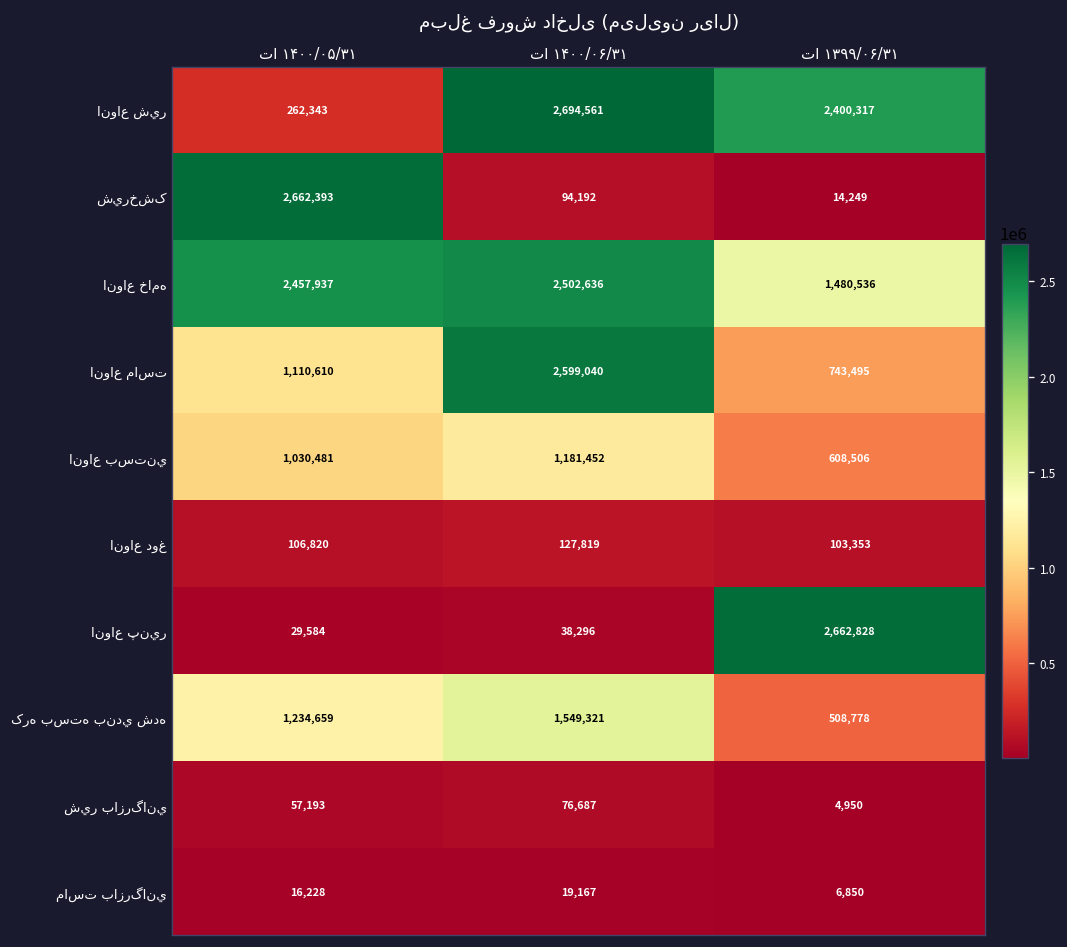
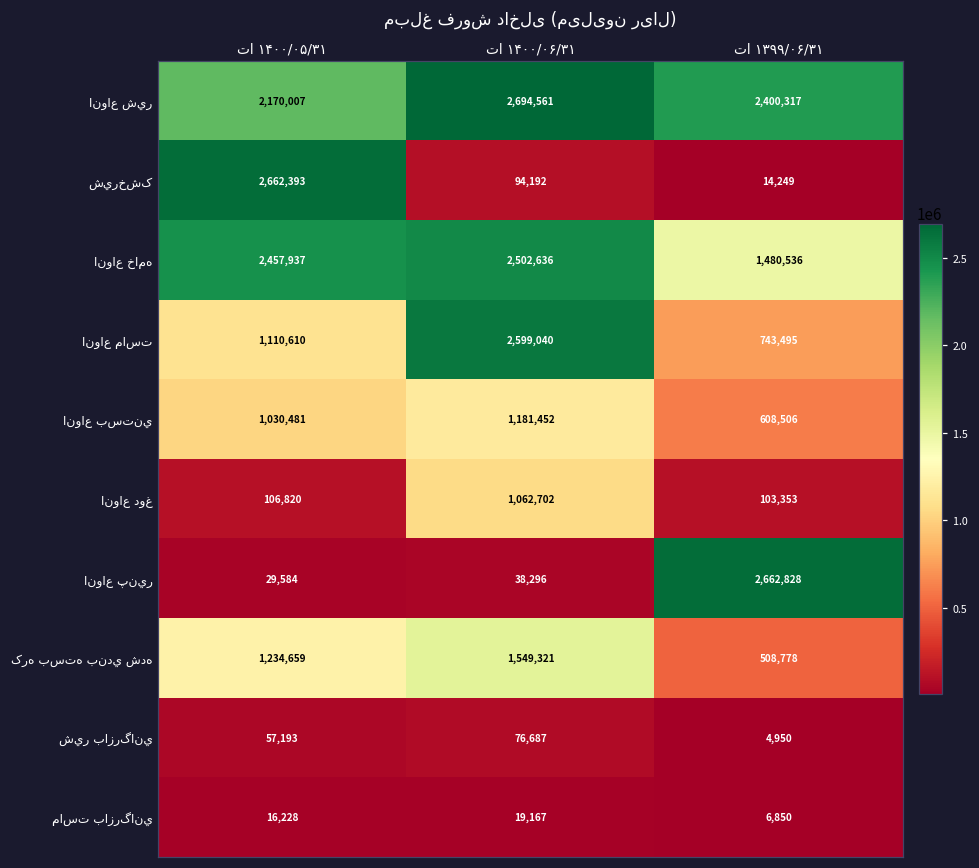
  {
    "انواع شير": {
-     "تا ۱۴۰۰/۰۵/۳۱": "262,343",
+     "تا ۱۴۰۰/۰۵/۳۱": "2,170,007",
      "تا ۱۴۰۰/۰۶/۳۱": "2,694,561",
      "تا ۱۳۹۹/۰۶/۳۱": "2,400,317"
    },
    "شيرخشک": {
      "تا ۱۴۰۰/۰۵/۳۱": "2,662,393",
      "تا ۱۴۰۰/۰۶/۳۱": "94,192",
      "تا ۱۳۹۹/۰۶/۳۱": "14,249"
    },
    "انواع خامه": {
      "تا ۱۴۰۰/۰۵/۳۱": "2,457,937",
      "تا ۱۴۰۰/۰۶/۳۱": "2,502,636",
      "تا ۱۳۹۹/۰۶/۳۱": "1,480,536"
    },
    "انواع ماست": {
      "تا ۱۴۰۰/۰۵/۳۱": "1,110,610",
      "تا ۱۴۰۰/۰۶/۳۱": "2,599,040",
      "تا ۱۳۹۹/۰۶/۳۱": "743,495"
    },
    "انواع بستني": {
      "تا ۱۴۰۰/۰۵/۳۱": "1,030,481",
      "تا ۱۴۰۰/۰۶/۳۱": "1,181,452",
      "تا ۱۳۹۹/۰۶/۳۱": "608,506"
    },
    "انواع دوغ": {
      "تا ۱۴۰۰/۰۵/۳۱": "106,820",
-     "تا ۱۴۰۰/۰۶/۳۱": "127,819",
+     "تا ۱۴۰۰/۰۶/۳۱": "1,062,702",
      "تا ۱۳۹۹/۰۶/۳۱": "103,353"
    },
    "انواع پنير": {
      "تا ۱۴۰۰/۰۵/۳۱": "29,584",
      "تا ۱۴۰۰/۰۶/۳۱": "38,296",
      "تا ۱۳۹۹/۰۶/۳۱": "2,662,828"
    },
    "کره بسته بندي شده": {
      "تا ۱۴۰۰/۰۵/۳۱": "1,234,659",
      "تا ۱۴۰۰/۰۶/۳۱": "1,549,321",
      "تا ۱۳۹۹/۰۶/۳۱": "508,778"
    },
    "شير بازرگاني": {
      "تا ۱۴۰۰/۰۵/۳۱": "57,193",
      "تا ۱۴۰۰/۰۶/۳۱": "76,687",
      "تا ۱۳۹۹/۰۶/۳۱": "4,950"
    },
    "ماست بازرگاني": {
      "تا ۱۴۰۰/۰۵/۳۱": "16,228",
      "تا ۱۴۰۰/۰۶/۳۱": "19,167",
      "تا ۱۳۹۹/۰۶/۳۱": "6,850"
    }
  }
